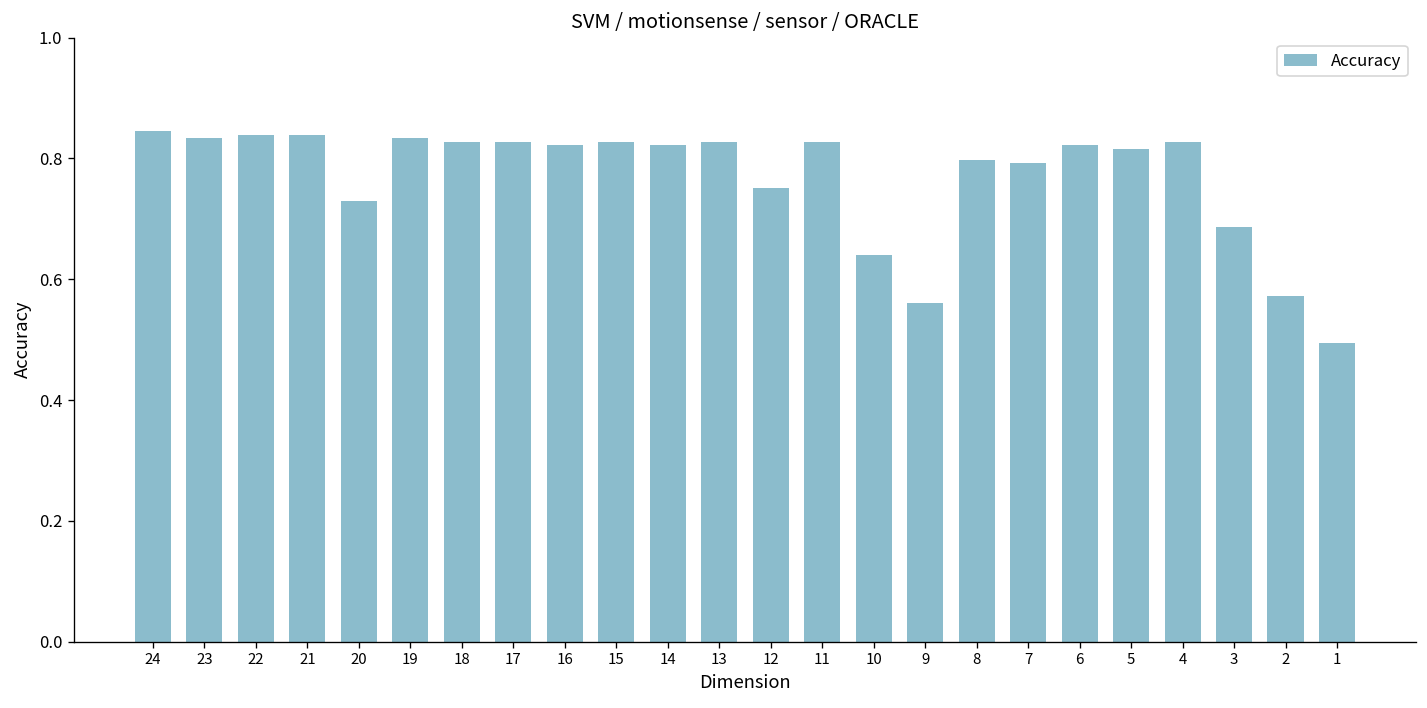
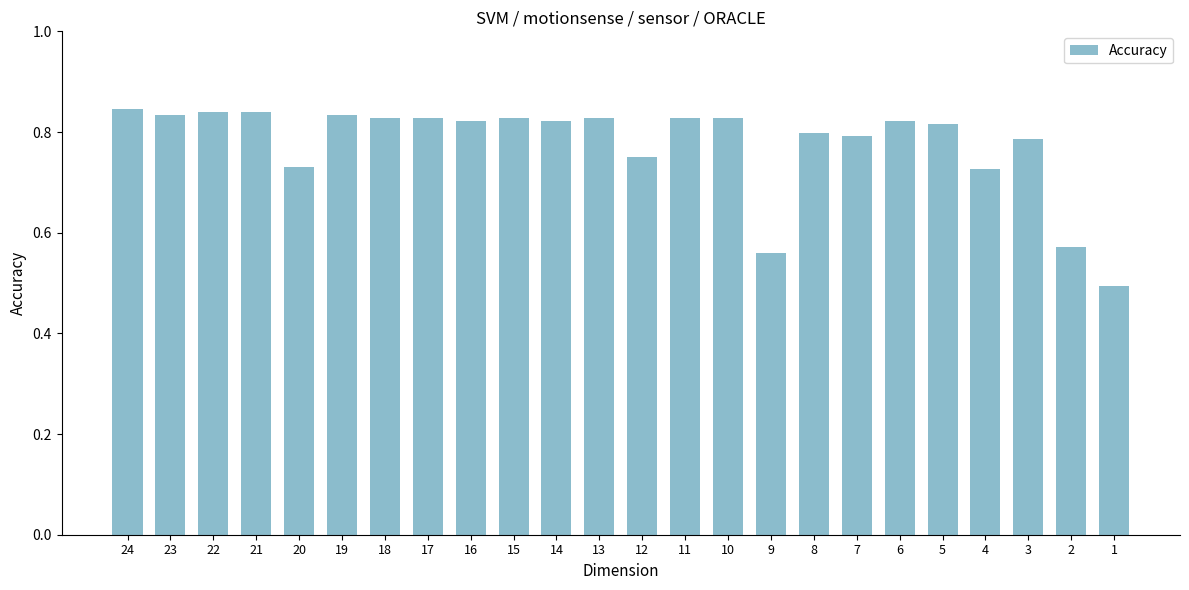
  {
    "24": 0.85,
    "23": 0.83,
    "22": 0.84,
    "21": 0.84,
    "20": 0.73,
    "19": 0.83,
    "18": 0.83,
    "17": 0.83,
    "16": 0.82,
    "15": 0.83,
    "14": 0.82,
    "13": 0.83,
    "12": 0.75,
    "11": 0.83,
-   "10": 0.64,
+   "10": 0.83,
    "9": 0.56,
    "8": 0.80,
    "7": 0.79,
    "6": 0.82,
    "5": 0.82,
-   "4": 0.83,
-   "3": 0.69,
+   "4": 0.73,
+   "3": 0.79,
    "2": 0.57,
    "1": 0.49
  }
